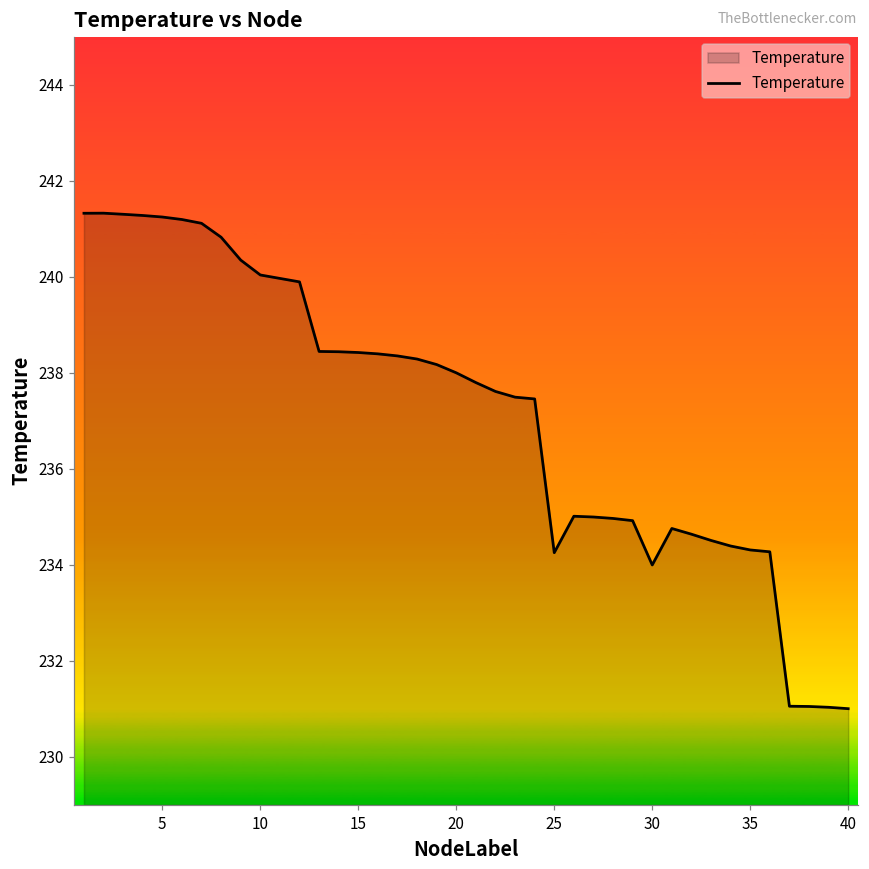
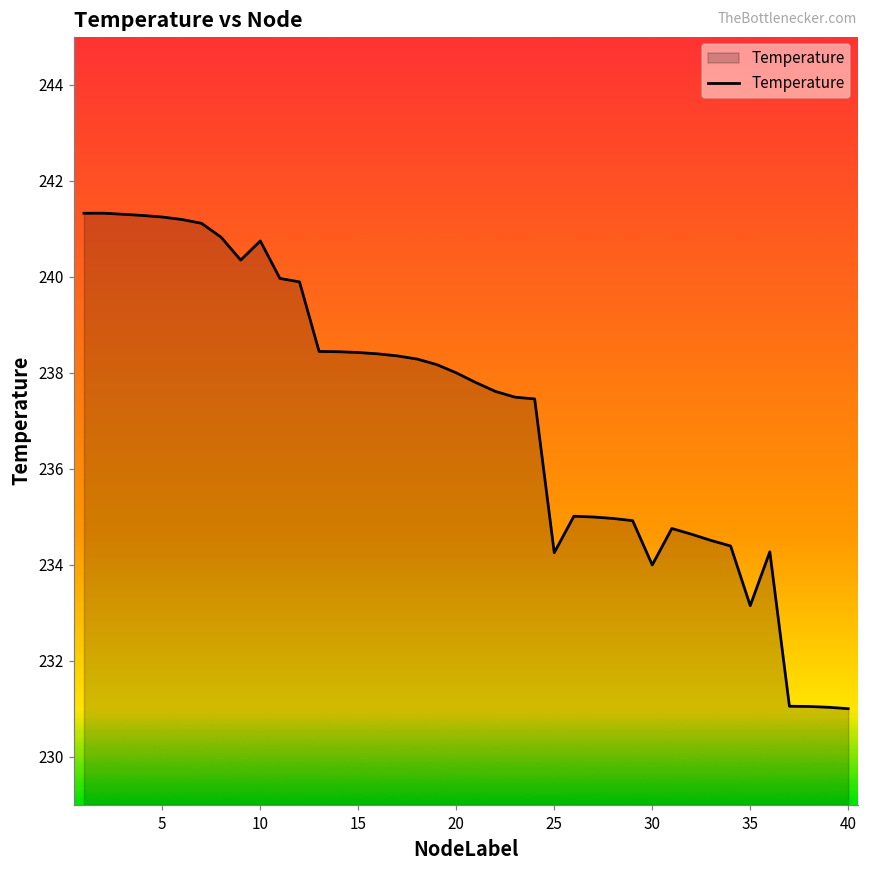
  {
    "5": 241.2,
-   "10": 240.0,
+   "10": 240.7,
    "15": 238.4,
    "20": 238.0,
    "25": 234.3,
    "30": 234.0,
-   "35": 234.3,
+   "35": 233.2,
    "40": 231.0
  }
